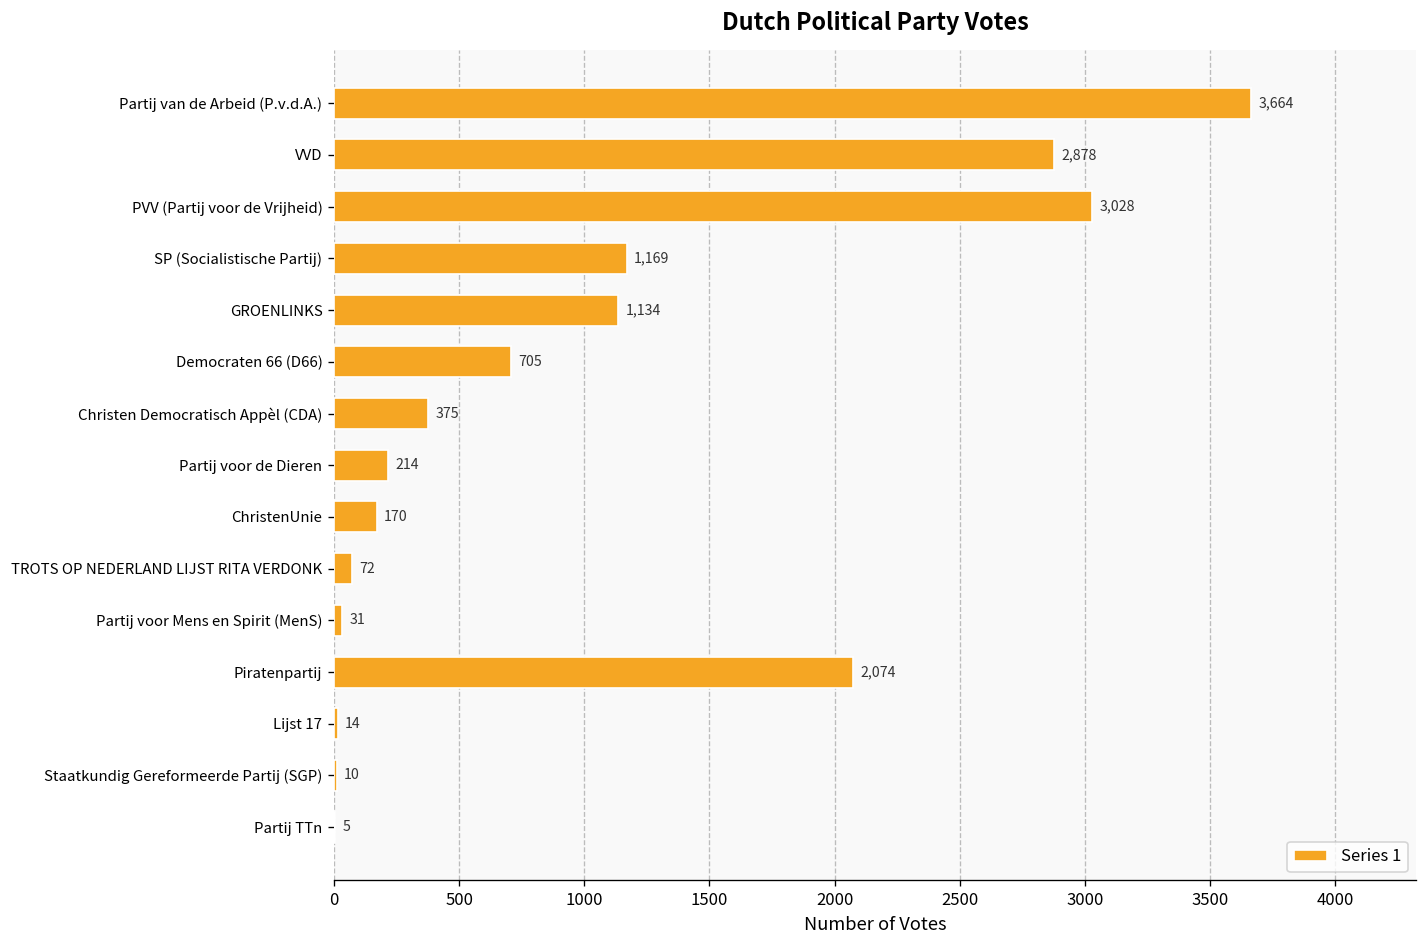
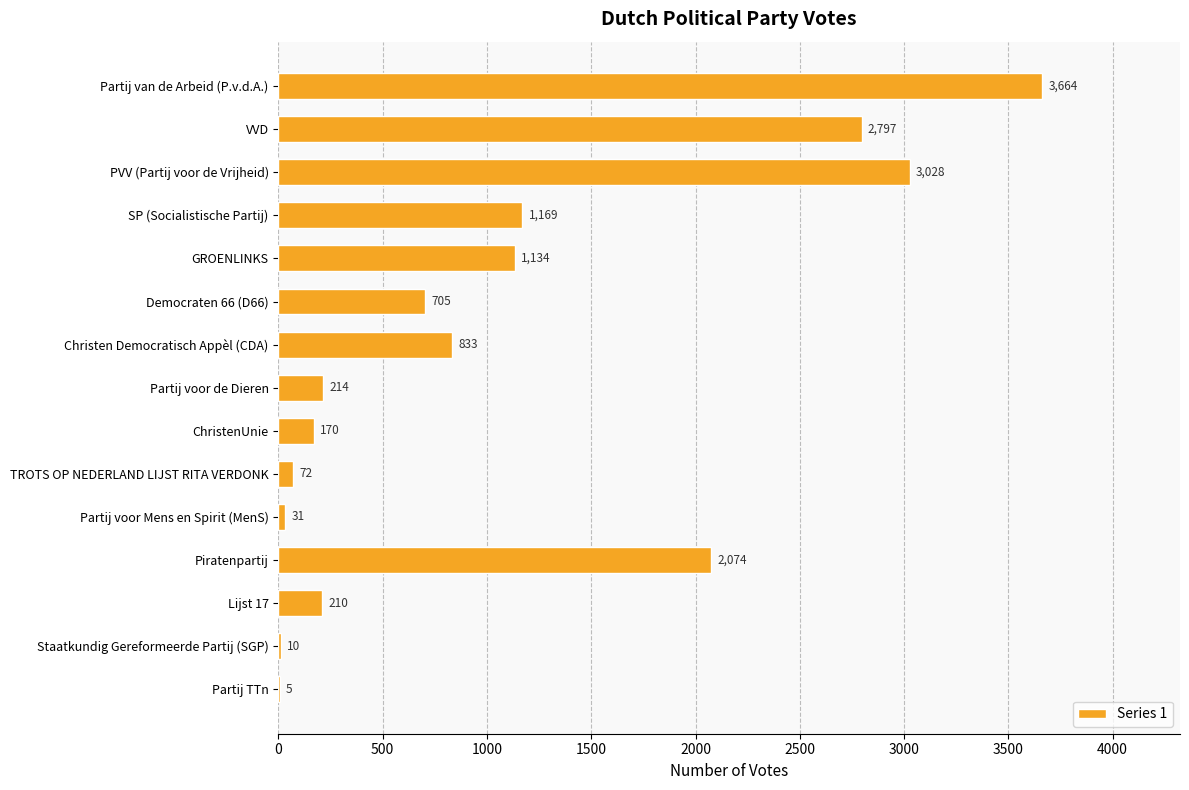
  {
    "Partij van de Arbeid (P.v.d.A.)": "3,664",
-   "VVD": "2,878",
+   "VVD": "2,797",
    "PVV (Partij voor de Vrijheid)": "3,028",
    "SP (Socialistische Partij)": "1,169",
    "GROENLINKS": "1,134",
    "Democraten 66 (D66)": "705",
-   "Christen Democratisch Appèl (CDA)": "375",
+   "Christen Democratisch Appèl (CDA)": "833",
    "Partij voor de Dieren": "214",
    "ChristenUnie": "170",
    "TROTS OP NEDERLAND LIJST RITA VERDONK": "72",
    "Partij voor Mens en Spirit (MenS)": "31",
    "Piratenpartij": "2,074",
-   "Lijst 17": "14",
+   "Lijst 17": "210",
    "Staatkundig Gereformeerde Partij (SGP)": "10",
    "Partij TTn": "5"
  }
